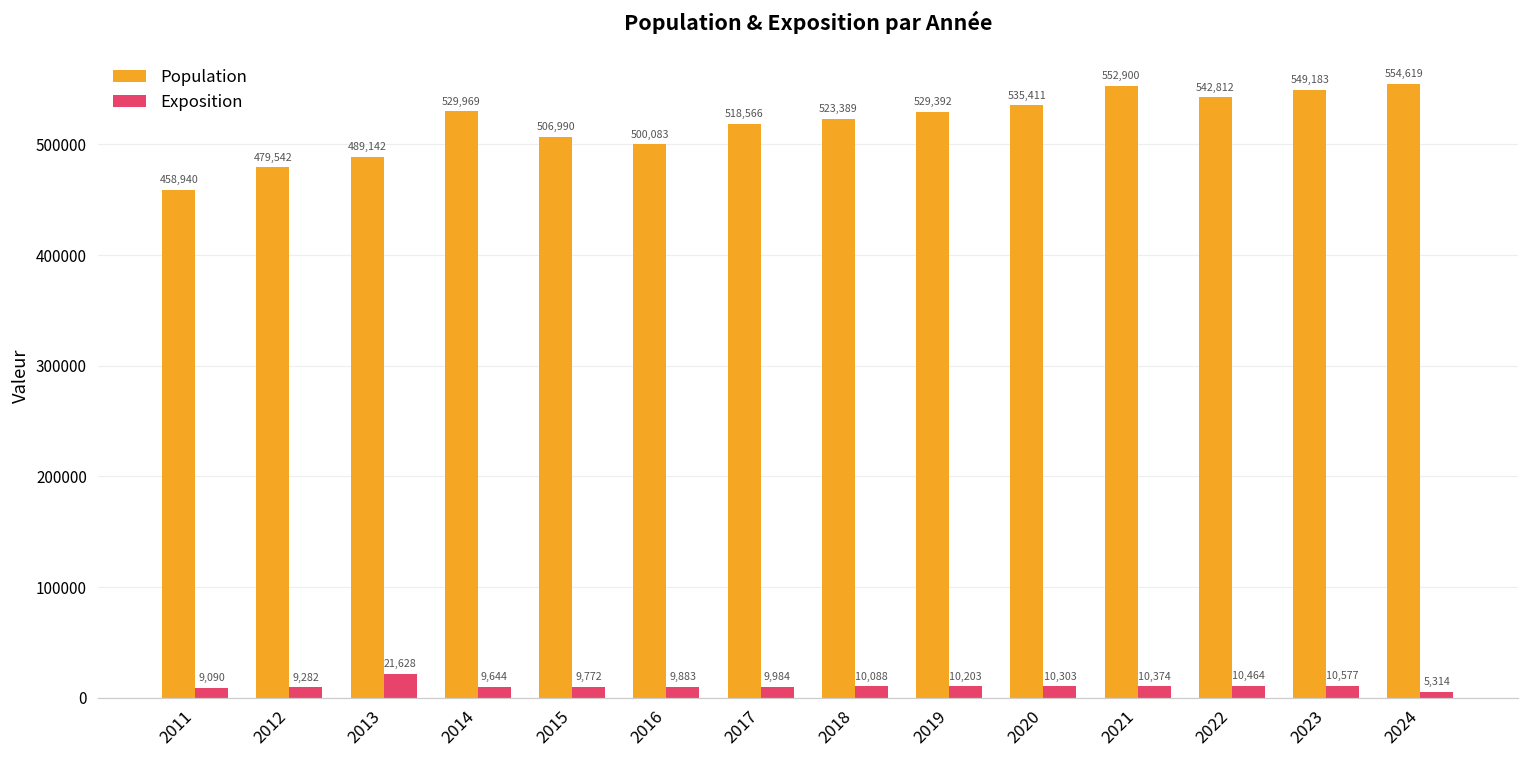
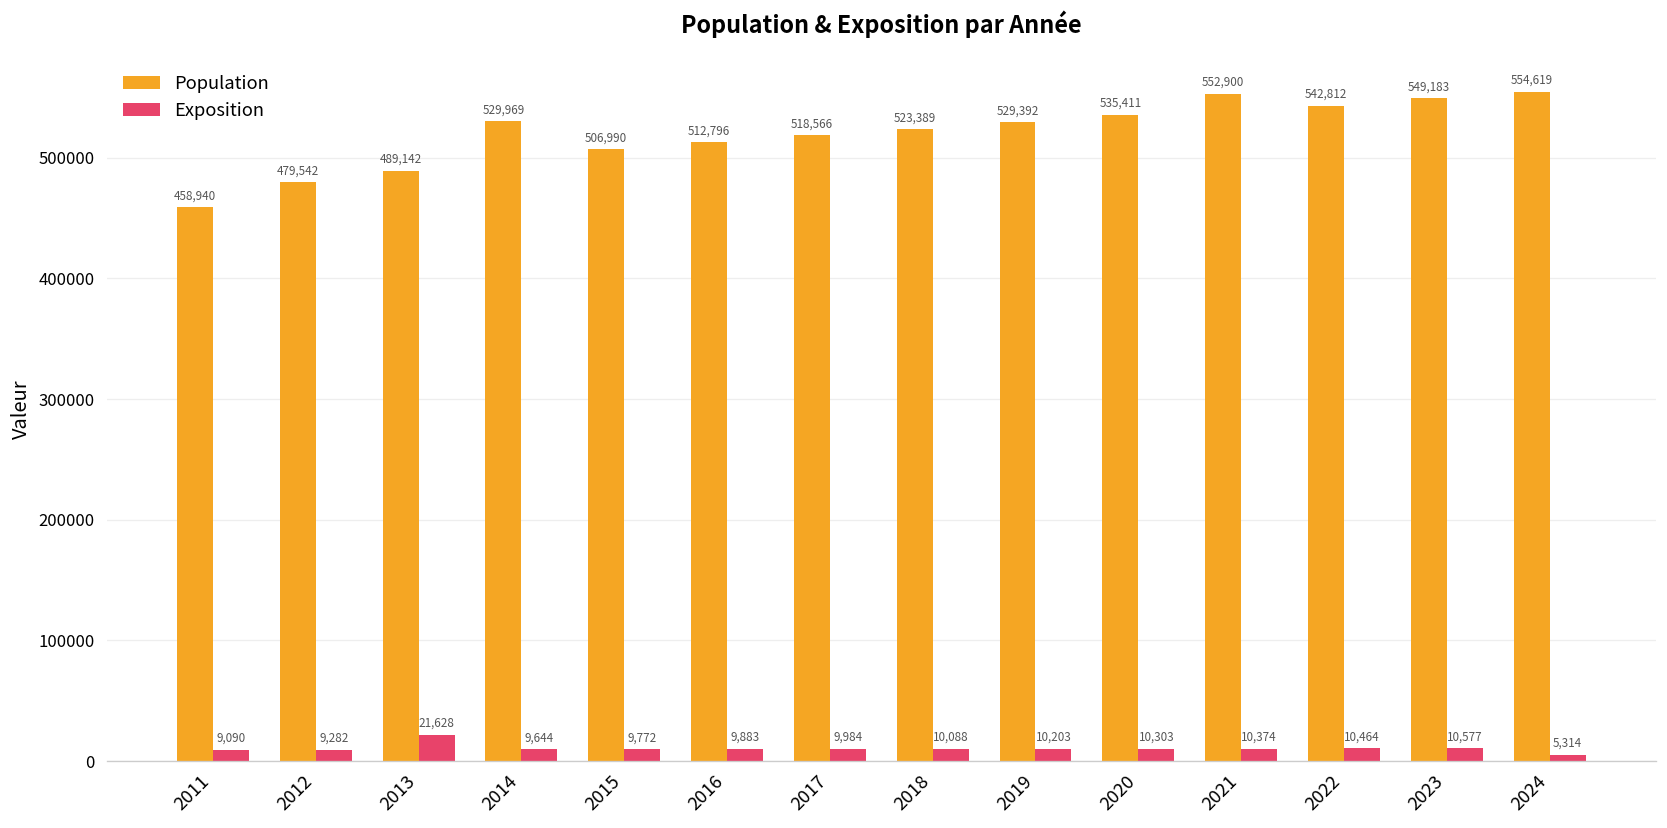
  {
    "Population": {
      "2011": "458,940",
      "2012": "479,542",
      "2013": "489,142",
      "2014": "529,969",
      "2015": "506,990",
-     "2016": "500,083",
+     "2016": "512,796",
      "2017": "518,566",
      "2018": "523,389",
      "2019": "529,392",
      "2020": "535,411",
      "2021": "552,900",
      "2022": "542,812",
      "2023": "549,183",
      "2024": "554,619"
    },
    "Exposition": {
      "2011": "9,090",
      "2012": "9,282",
      "2013": "21,628",
      "2014": "9,644",
      "2015": "9,772",
      "2016": "9,883",
      "2017": "9,984",
      "2018": "10,088",
      "2019": "10,203",
      "2020": "10,303",
      "2021": "10,374",
      "2022": "10,464",
      "2023": "10,577",
      "2024": "5,314"
    }
  }
